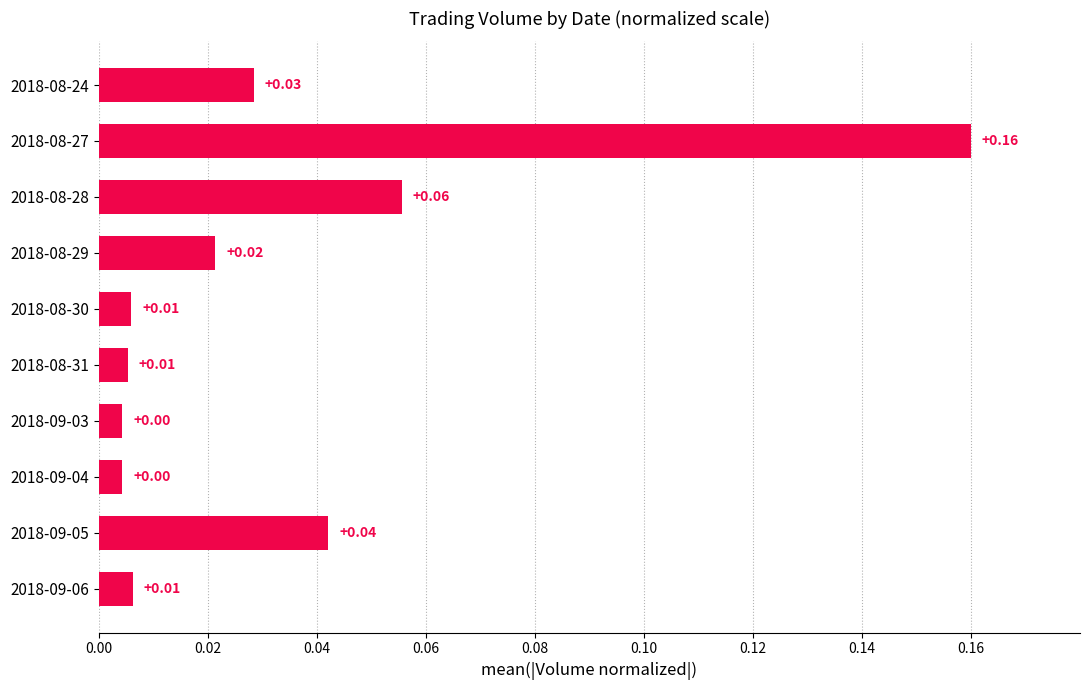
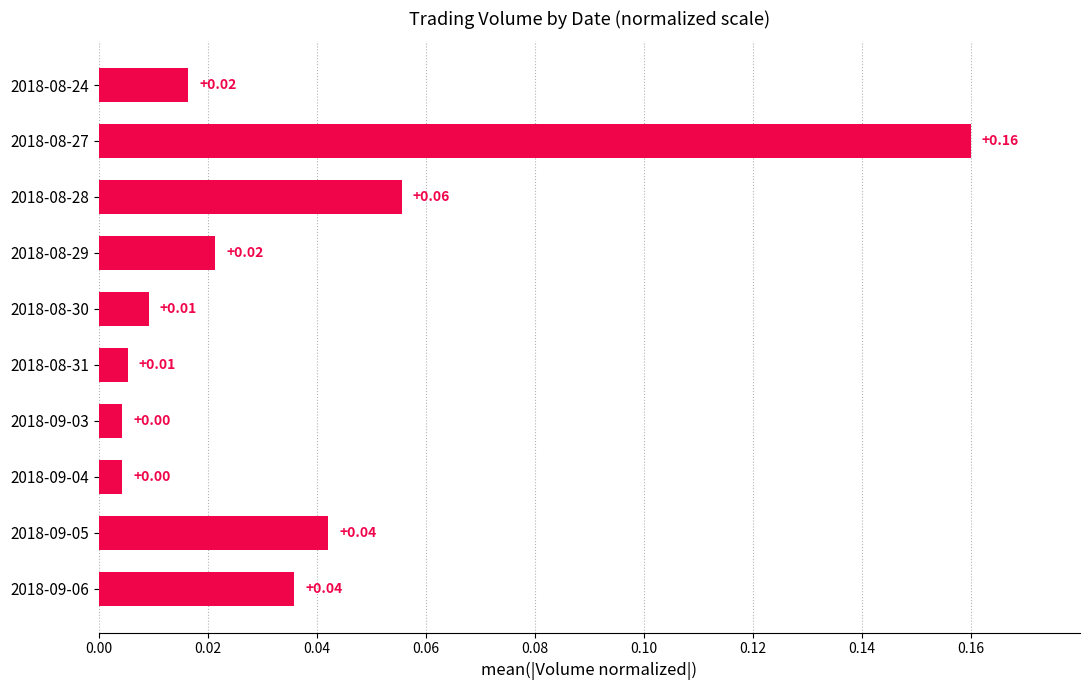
  {
-   "2018-08-24": "+0.03",
+   "2018-08-24": "+0.02",
    "2018-08-27": "+0.16",
    "2018-08-28": "+0.06",
    "2018-08-29": "+0.02",
-   "2018-08-30": "0.006",
+   "2018-08-30": "0.009",
    "2018-08-31": "+0.01",
    "2018-09-03": "+0.00",
    "2018-09-04": "+0.00",
    "2018-09-05": "+0.04",
-   "2018-09-06": "+0.01"
+   "2018-09-06": "+0.04"
  }
